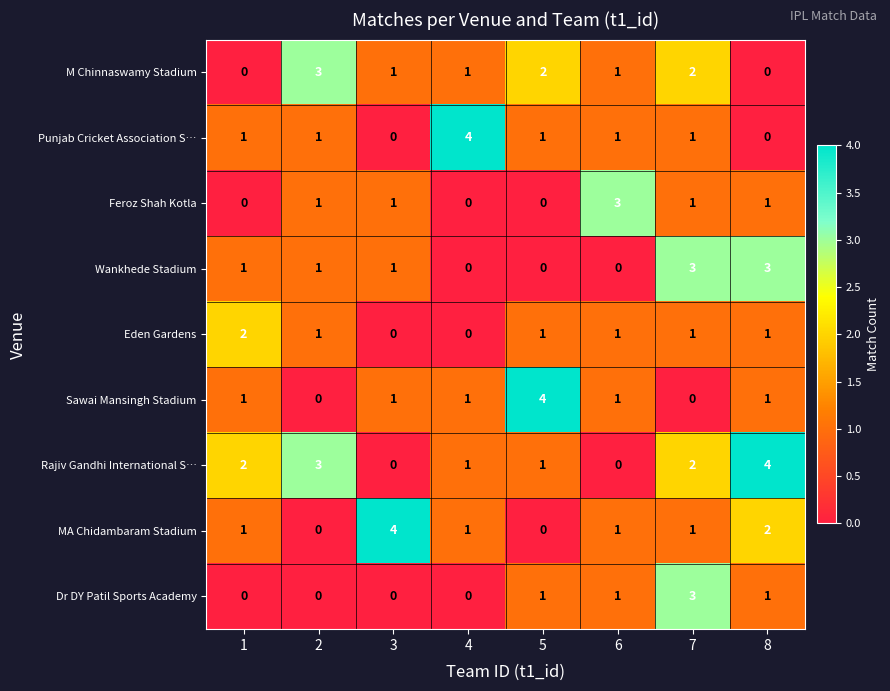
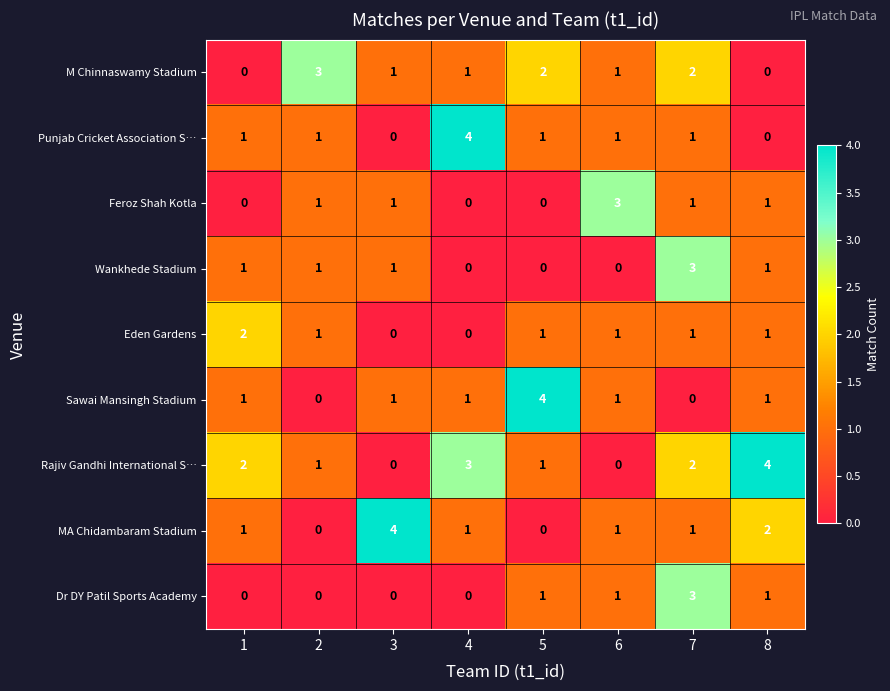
  {
    "M Chinnaswamy Stadium": {
      "1": 0,
      "2": 3,
      "3": 1,
      "4": 1,
      "5": 2,
      "6": 1,
      "7": 2,
      "8": 0
    },
    "Punjab Cricket Association S…": {
      "1": 1,
      "2": 1,
      "3": 0,
      "4": 4,
      "5": 1,
      "6": 1,
      "7": 1,
      "8": 0
    },
    "Feroz Shah Kotla": {
      "1": 0,
      "2": 1,
      "3": 1,
      "4": 0,
      "5": 0,
      "6": 3,
      "7": 1,
      "8": 1
    },
    "Wankhede Stadium": {
      "1": 1,
      "2": 1,
      "3": 1,
      "4": 0,
      "5": 0,
      "6": 0,
      "7": 3,
-     "8": 3
+     "8": 1
    },
    "Eden Gardens": {
      "1": 2,
      "2": 1,
      "3": 0,
      "4": 0,
      "5": 1,
      "6": 1,
      "7": 1,
      "8": 1
    },
    "Sawai Mansingh Stadium": {
      "1": 1,
      "2": 0,
      "3": 1,
      "4": 1,
      "5": 4,
      "6": 1,
      "7": 0,
      "8": 1
    },
    "Rajiv Gandhi International S…": {
      "1": 2,
-     "2": 3,
+     "2": 1,
      "3": 0,
-     "4": 1,
+     "4": 3,
      "5": 1,
      "6": 0,
      "7": 2,
      "8": 4
    },
    "MA Chidambaram Stadium": {
      "1": 1,
      "2": 0,
      "3": 4,
      "4": 1,
      "5": 0,
      "6": 1,
      "7": 1,
      "8": 2
    },
    "Dr DY Patil Sports Academy": {
      "1": 0,
      "2": 0,
      "3": 0,
      "4": 0,
      "5": 1,
      "6": 1,
      "7": 3,
      "8": 1
    }
  }
